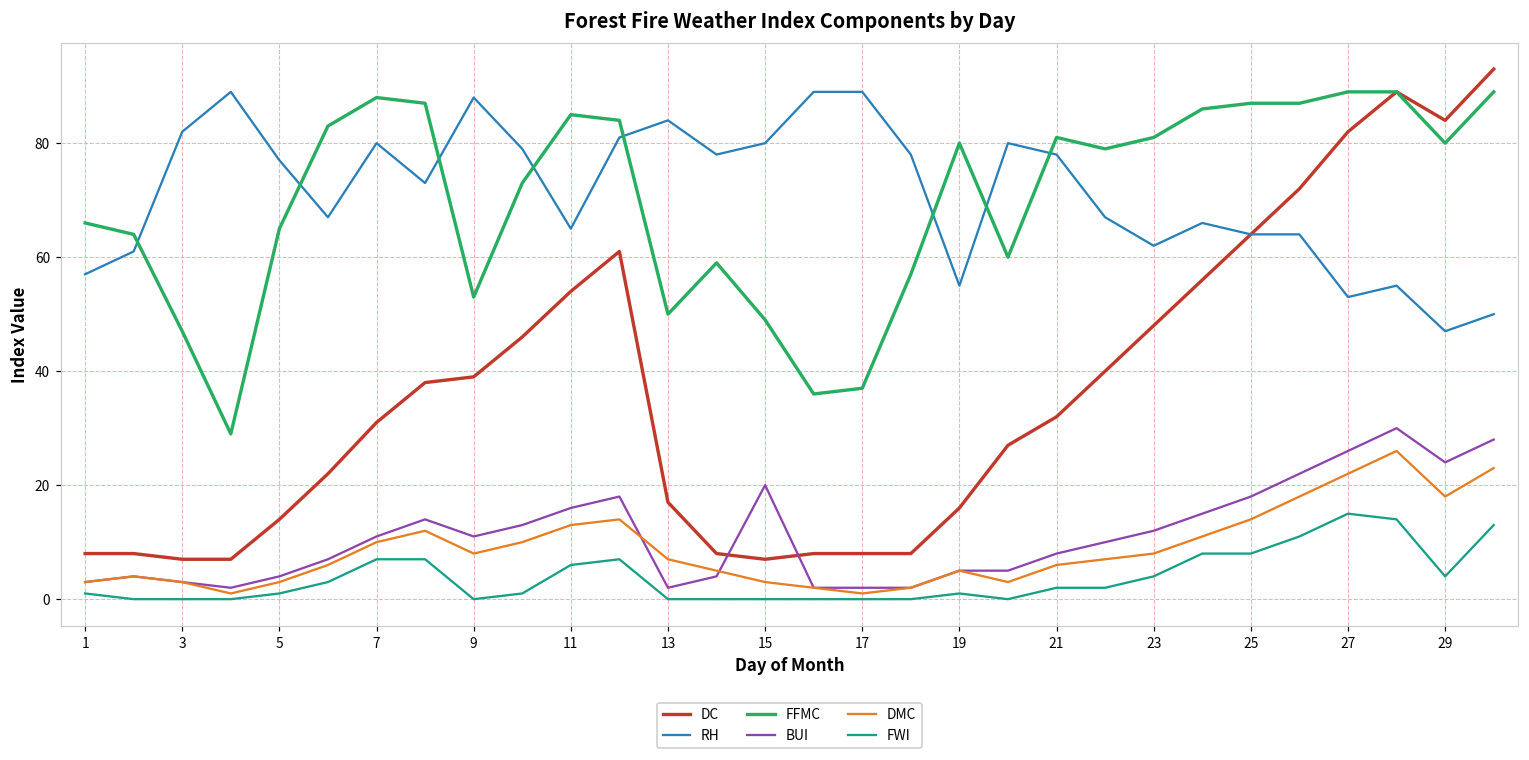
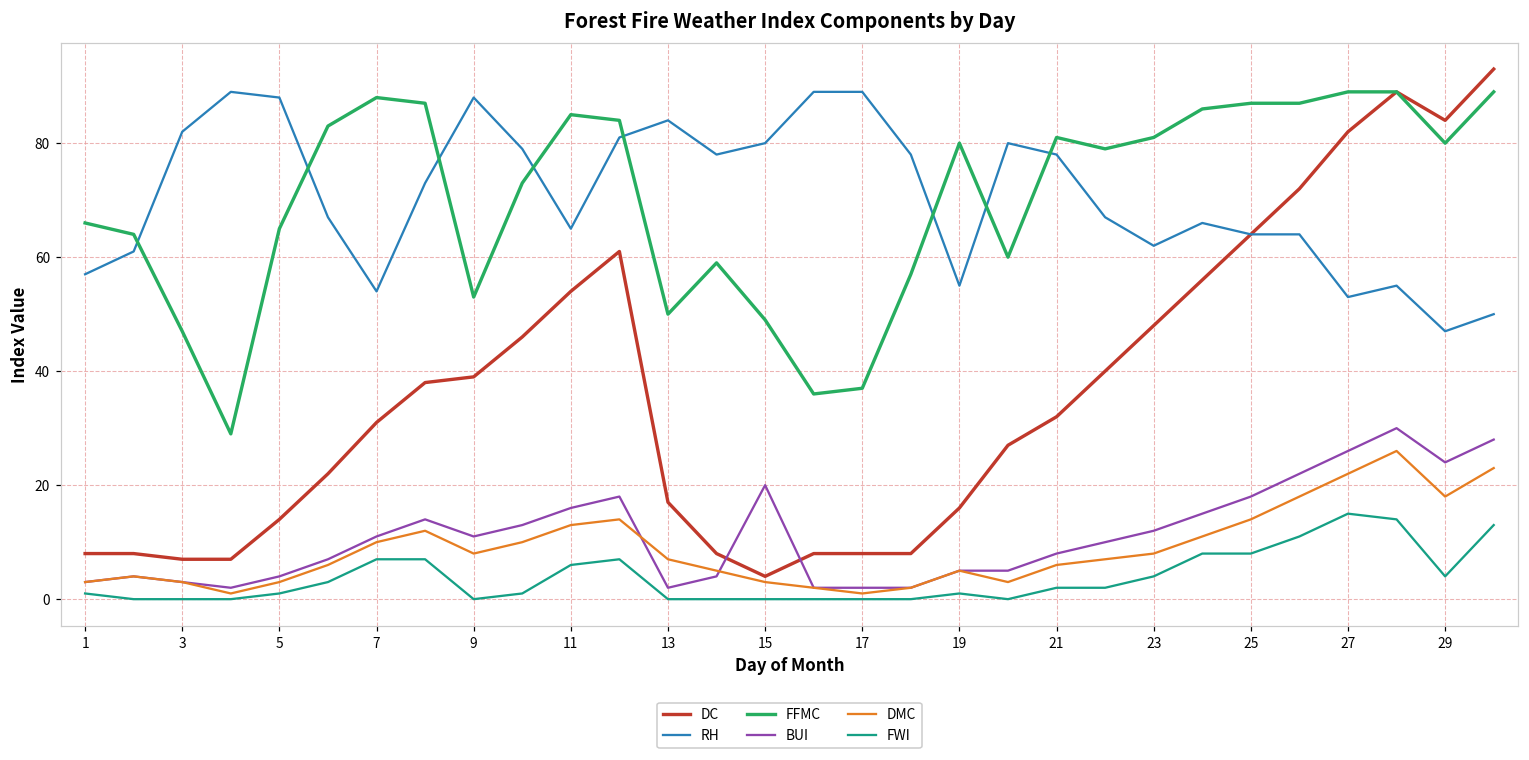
  {
    "DC": {
      "1": 8,
      "3": 7,
      "5": 14,
      "7": 31,
      "9": 39,
      "11": 54,
      "13": 17,
-     "15": 7,
+     "15": 4,
      "17": 8,
      "19": 16,
      "21": 32,
      "23": 48,
      "27": 82,
      "29": 84
    },
    "RH": {
      "1": 57,
      "3": 82,
-     "5": 77,
-     "7": 80,
+     "5": 88,
+     "7": 54,
      "9": 88,
      "11": 65,
      "13": 84,
      "15": 80,
      "17": 89,
      "19": 55,
      "21": 78,
      "23": 62,
      "27": 53,
      "29": 47
    },
    "BUI": {
      "5": 4,
      "7": 11,
      "9": 11,
      "11": 16,
      "13": 2,
      "15": 20,
      "17": 2,
      "21": 8,
      "23": 12,
      "25": 18,
      "27": 26,
      "29": 24
    },
    "DMC": {
      "5": 3,
      "7": 10,
      "9": 8,
      "11": 13,
      "13": 7,
      "15": 3,
      "17": 1,
      "21": 6,
      "23": 8,
      "25": 14,
      "27": 22,
      "29": 18
    }
  }
